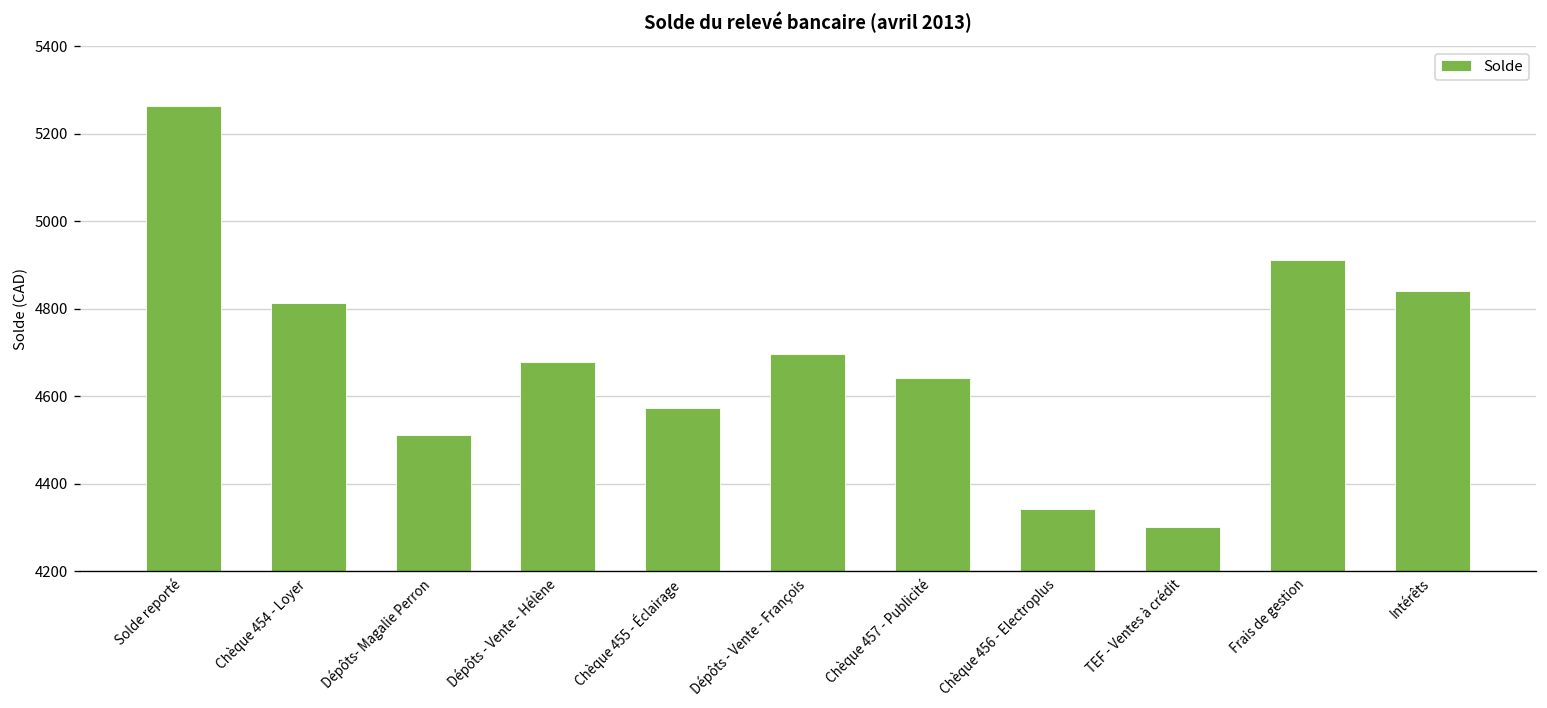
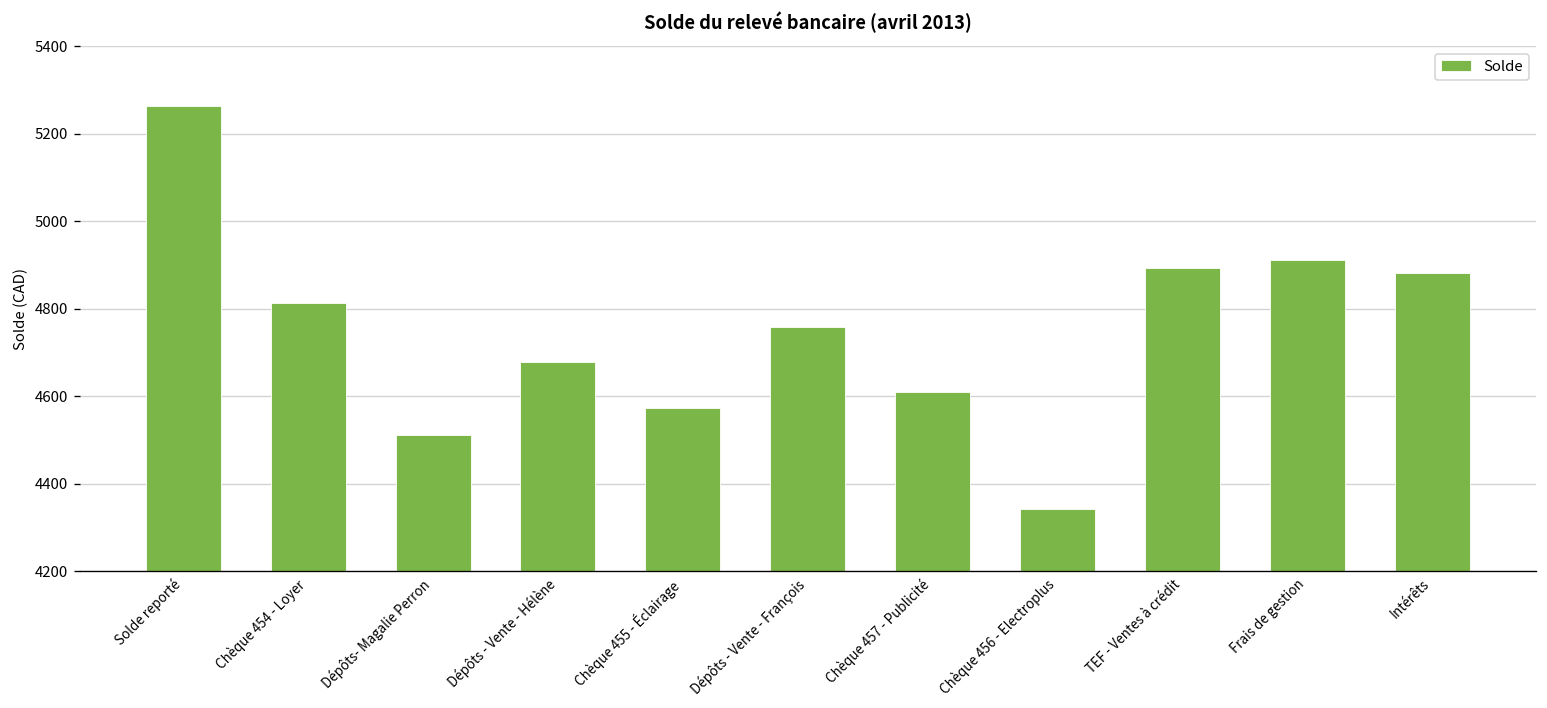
  {
    "Solde reporté": 5260,
    "Chèque 454 - Loyer": 4810,
    "Dépôts- Magalie Perron": 4510,
    "Dépôts - Vente - Hélène": 4680,
    "Chèque 455 - Éclairage": 4570,
-   "Dépôts - Vente - François": 4700,
-   "Chèque 457 - Publicité": 4640,
+   "Dépôts - Vente - François": 4760,
+   "Chèque 457 - Publicité": 4610,
    "Chèque 456 - Electroplus": 4340,
-   "TEF - Ventes à crédit": 4300,
+   "TEF - Ventes à crédit": 4890,
    "Frais de gestion": 4910,
-   "Intérêts": 4840
+   "Intérêts": 4880
  }
